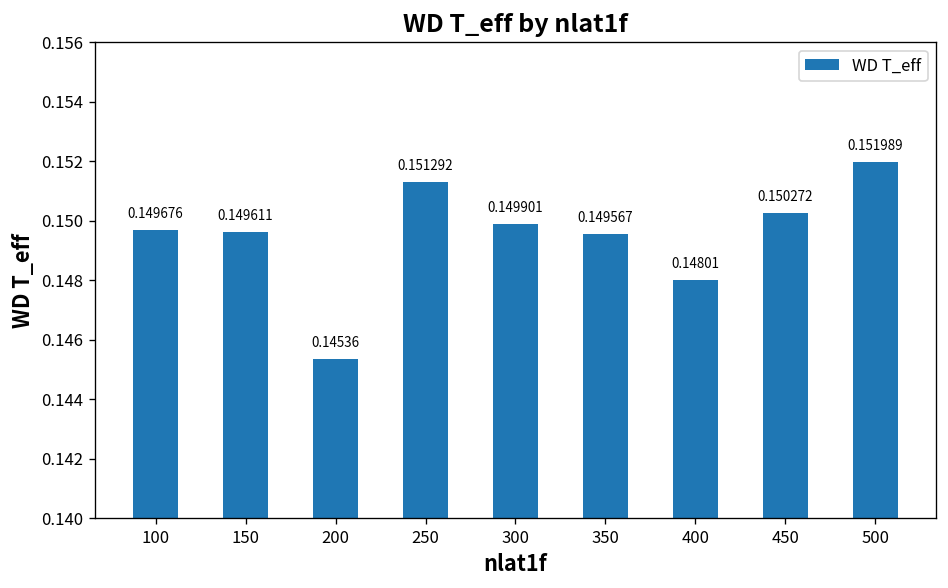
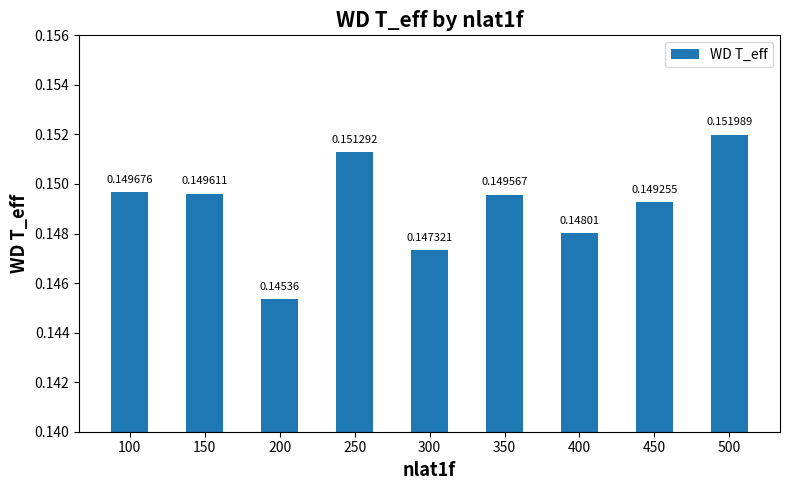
  {
    "100": 0.149676,
    "150": 0.149611,
    "200": 0.14536,
    "250": 0.151292,
-   "300": 0.149901,
+   "300": 0.147321,
    "350": 0.149567,
    "400": 0.14801,
-   "450": 0.150272,
+   "450": 0.149255,
    "500": 0.151989
  }
